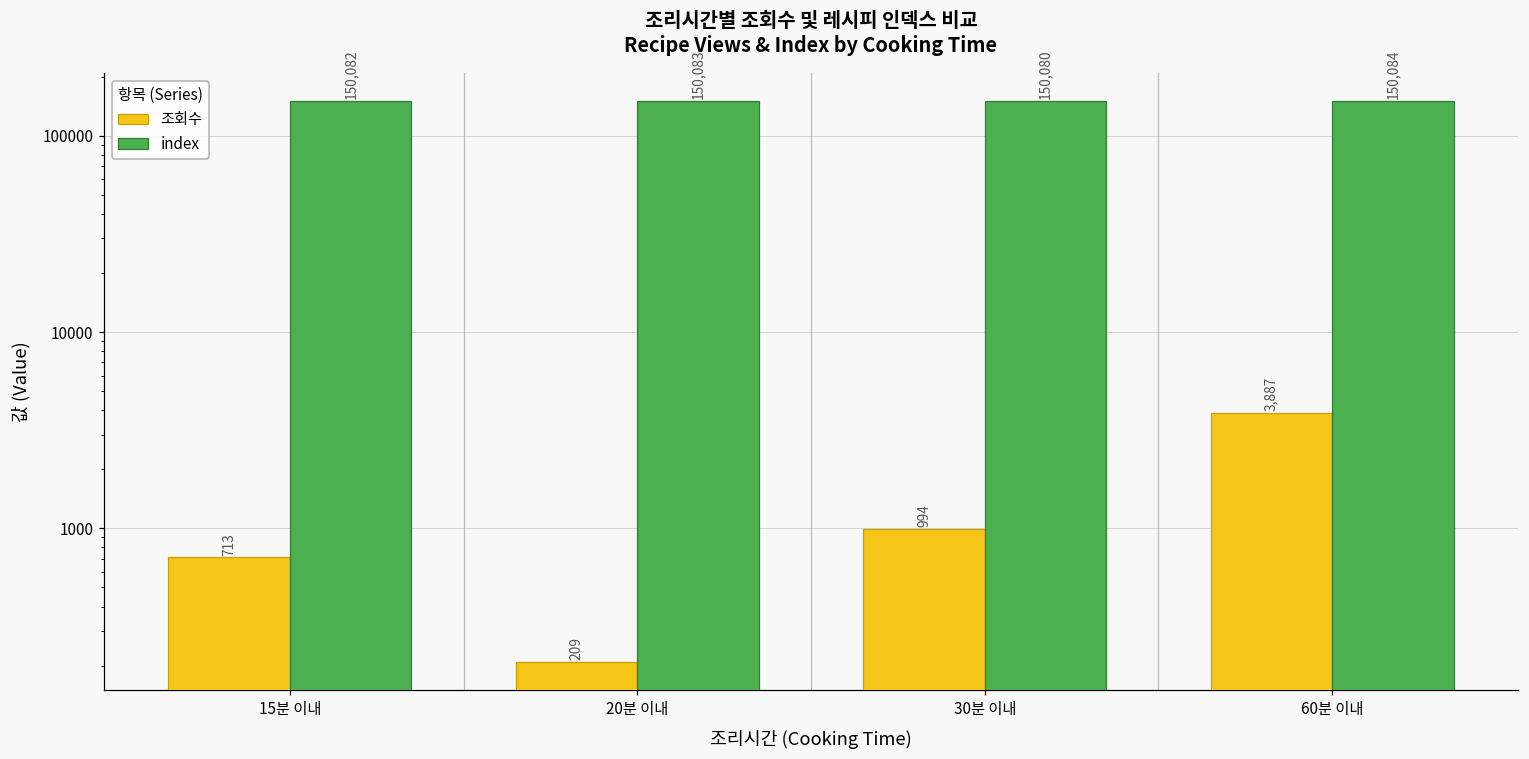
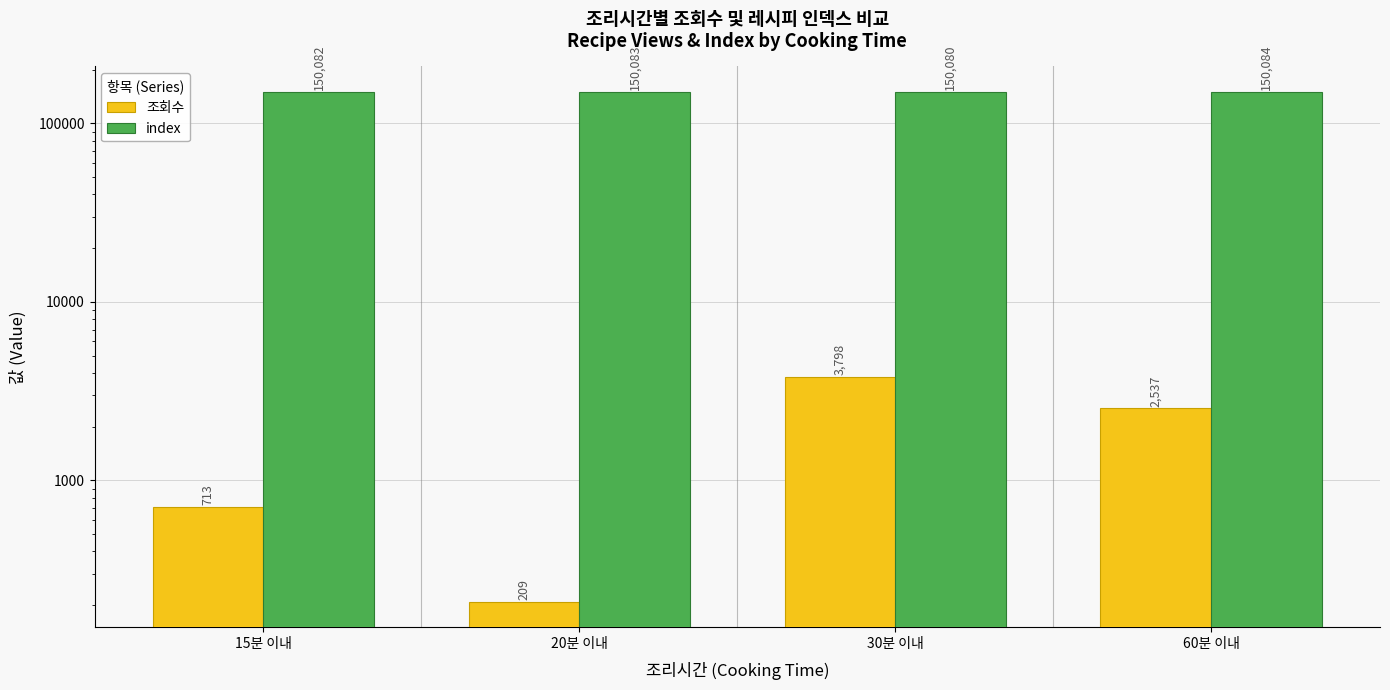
  {
    "조회수": {
      "15분 이내": "713",
      "20분 이내": "209",
-     "30분 이내": "994",
-     "60분 이내": "3,887"
+     "30분 이내": "3,798",
+     "60분 이내": "2,537"
    },
    "index": {
      "15분 이내": "150,082",
      "20분 이내": "150,083",
      "30분 이내": "150,080",
      "60분 이내": "150,084"
    }
  }
